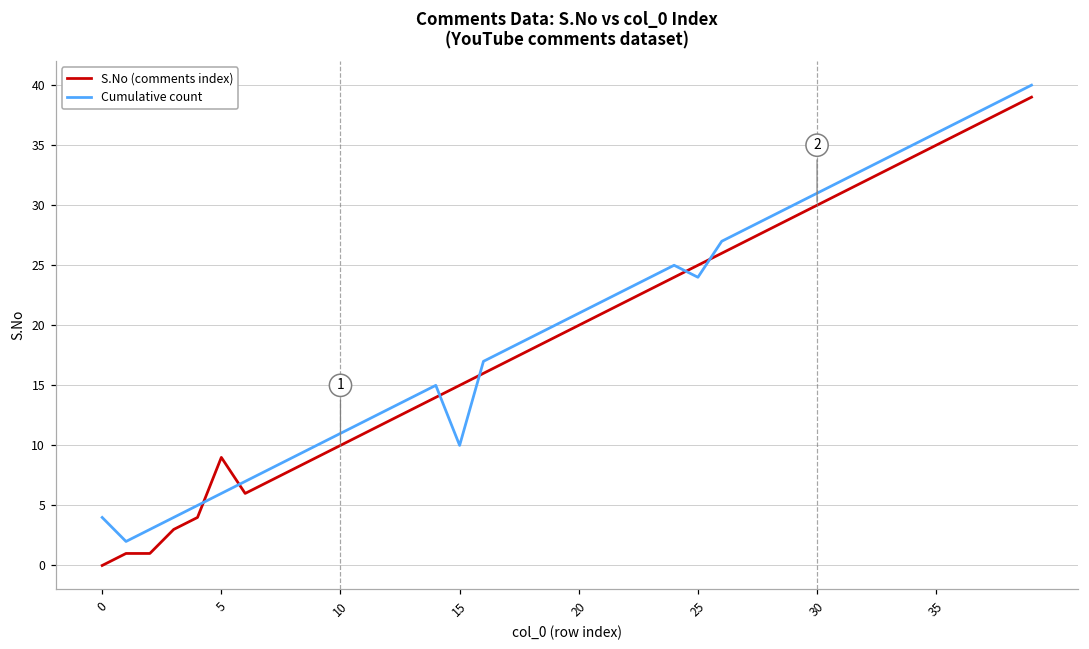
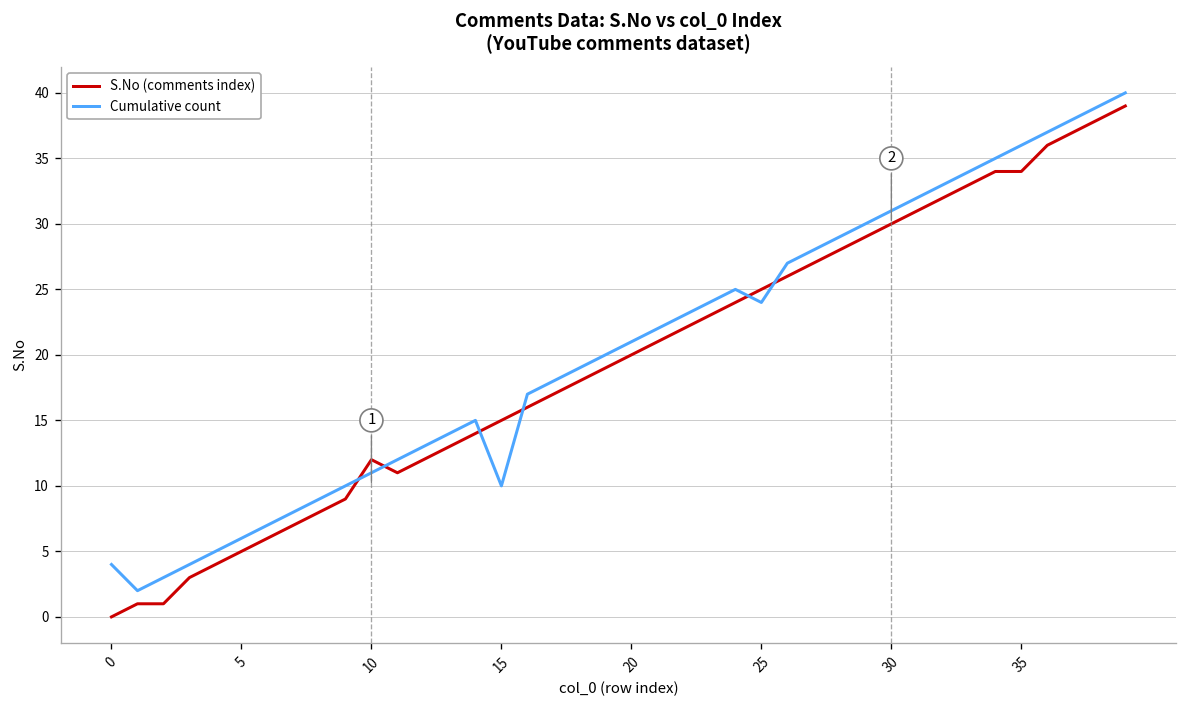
  {
    "S.No (comments index)": {
      "0": 0,
-     "5": 9,
-     "10": 10,
+     "5": 5,
+     "10": 12,
      "15": 15,
      "20": 20,
      "25": 25,
      "30": 30,
-     "35": 35
+     "35": 34
    },
    "Cumulative count": {
      "0": 4,
      "5": 6,
      "15": 10,
      "20": 21,
      "25": 24,
      "35": 36
    }
  }
